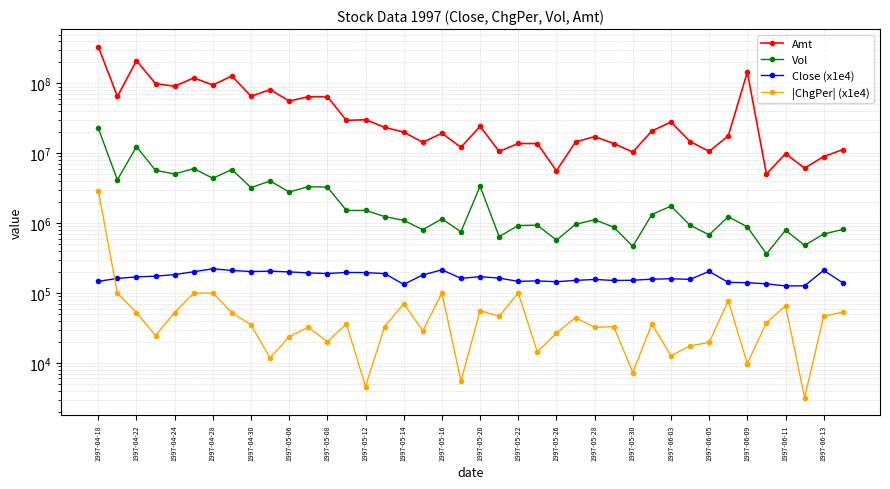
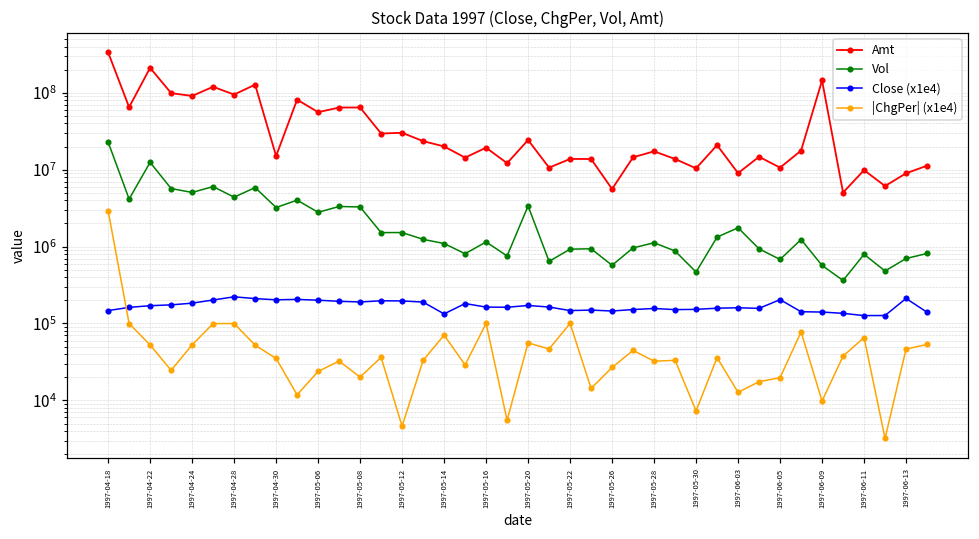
  {
    "Amt": {
      "1997-04-18": 300000000,
      "1997-04-22": 210000000,
      "1997-04-24": 90000000,
      "1997-04-28": 90000000,
-     "1997-04-30": 70000000,
+     "1997-04-30": 15000000,
      "1997-05-06": 60000000,
      "1997-05-08": 60000000,
      "1997-05-12": 30000000,
      "1997-05-14": 20000000,
      "1997-05-16": 19000000,
      "1997-05-20": 24000000,
      "1997-05-22": 14000000,
      "1997-05-26": 6000000,
      "1997-05-28": 17000000,
      "1997-05-30": 10000000,
-     "1997-06-03": 28000000,
+     "1997-06-03": 9000000,
      "1997-06-05": 11000000,
      "1997-06-09": 140000000,
      "1997-06-11": 10000000,
      "1997-06-13": 9000000
    },
    "Vol": {
      "1997-04-18": 23000000,
      "1997-04-22": 12000000,
      "1997-04-24": 5000000,
      "1997-04-28": 4000000,
      "1997-04-30": 3000000,
      "1997-05-06": 2800000,
      "1997-05-08": 3000000,
      "1997-05-12": 1500000,
      "1997-05-14": 1100000,
      "1997-05-16": 1100000,
      "1997-05-20": 3000000,
      "1997-05-22": 900000,
      "1997-05-26": 600000,
      "1997-05-28": 1100000,
      "1997-05-30": 500000,
      "1997-06-03": 1800000,
      "1997-06-05": 700000,
-     "1997-06-09": 900000,
+     "1997-06-09": 600000,
      "1997-06-11": 800000,
      "1997-06-13": 700000
    },
    "Close (x1e4)": {
      "1997-04-18": 150000,
      "1997-04-22": 170000,
      "1997-04-24": 180000,
      "1997-04-28": 220000,
      "1997-04-30": 200000,
      "1997-05-06": 200000,
      "1997-05-08": 190000,
      "1997-05-12": 200000,
      "1997-05-14": 130000,
-     "1997-05-16": 220000,
+     "1997-05-16": 160000,
      "1997-05-20": 170000,
      "1997-05-22": 150000,
      "1997-05-26": 150000,
      "1997-05-28": 160000,
      "1997-05-30": 150000,
      "1997-06-03": 160000,
      "1997-06-05": 200000,
      "1997-06-09": 140000,
      "1997-06-11": 130000,
      "1997-06-13": 210000
    },
    "|ChgPer| (x1e4)": {
      "1997-04-18": 2900000,
      "1997-04-22": 50000,
      "1997-04-24": 50000,
      "1997-04-28": 100000,
      "1997-04-30": 40000,
      "1997-05-06": 24000,
      "1997-05-08": 20000,
      "1997-05-12": 5000,
      "1997-05-14": 70000,
      "1997-05-16": 100000,
      "1997-05-20": 60000,
      "1997-05-22": 100000,
      "1997-05-26": 27000,
      "1997-05-28": 30000,
      "1997-05-30": 7000,
      "1997-06-03": 13000,
      "1997-06-05": 20000,
      "1997-06-09": 10000,
      "1997-06-11": 70000,
      "1997-06-13": 50000
    }
  }
